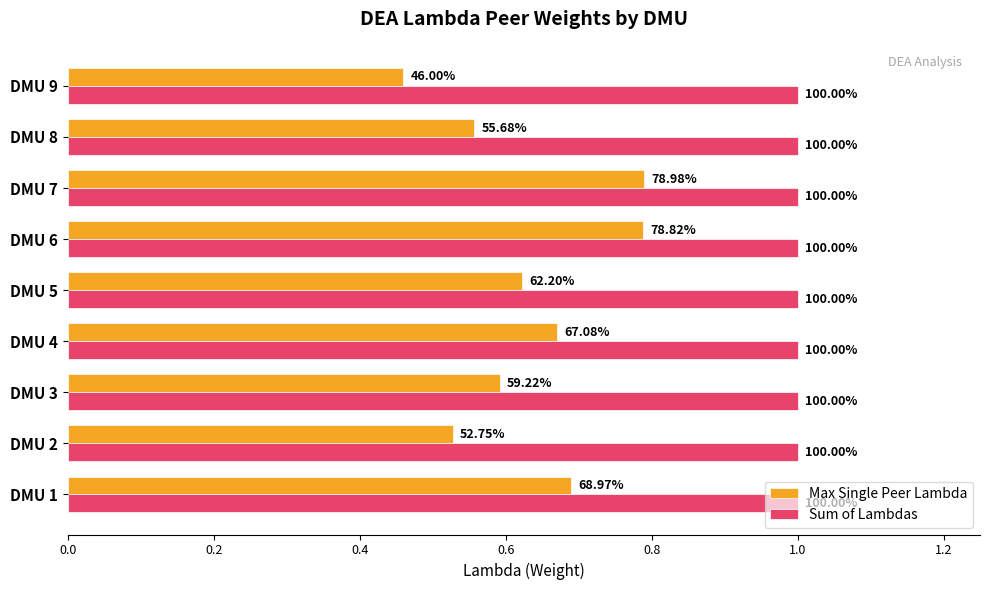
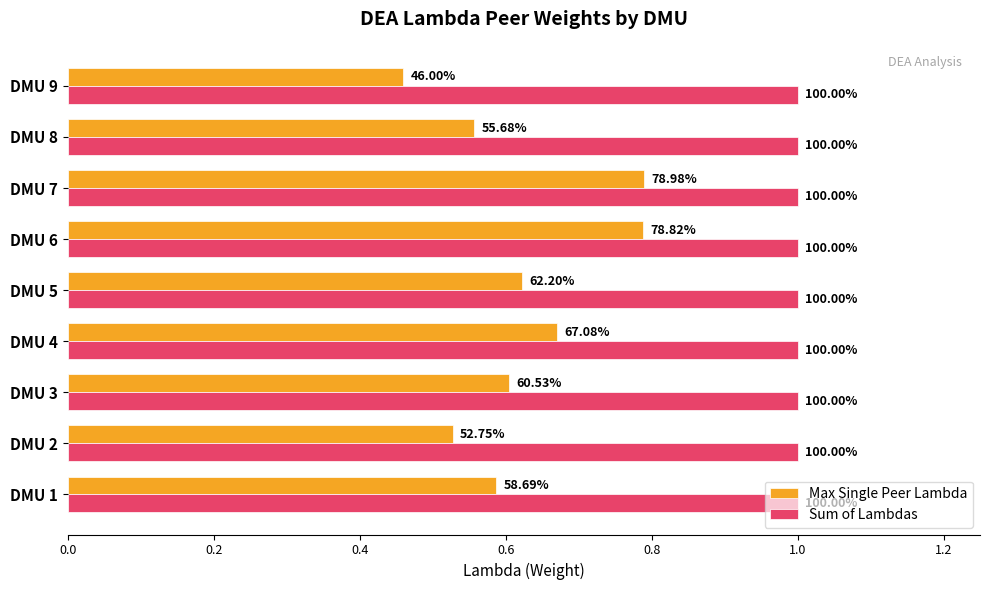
  {
    "Max Single Peer Lambda": {
      "DMU 9": "46.00%",
      "DMU 8": "55.68%",
      "DMU 7": "78.98%",
      "DMU 6": "78.82%",
      "DMU 5": "62.20%",
      "DMU 4": "67.08%",
-     "DMU 3": "59.22%",
+     "DMU 3": "60.53%",
      "DMU 2": "52.75%",
-     "DMU 1": "68.97%"
+     "DMU 1": "58.69%"
    },
    "Sum of Lambdas": {
      "DMU 9": "100.00%",
      "DMU 8": "100.00%",
      "DMU 7": "100.00%",
      "DMU 6": "100.00%",
      "DMU 5": "100.00%",
      "DMU 4": "100.00%",
      "DMU 3": "100.00%",
      "DMU 2": "100.00%"
    }
  }
